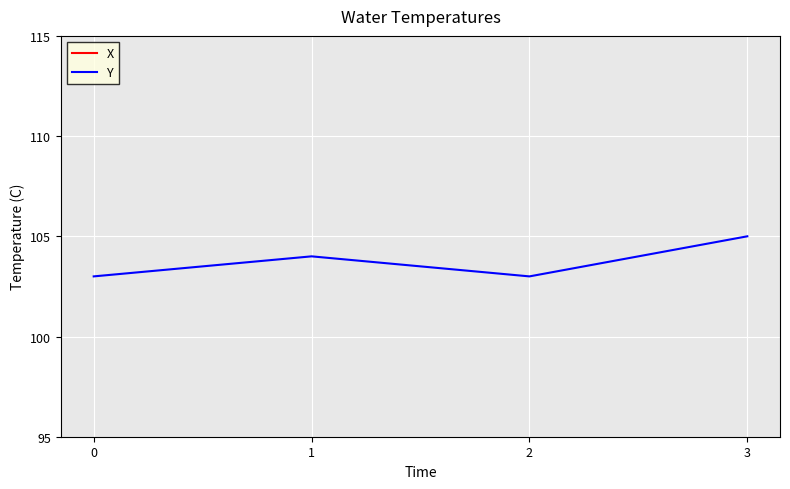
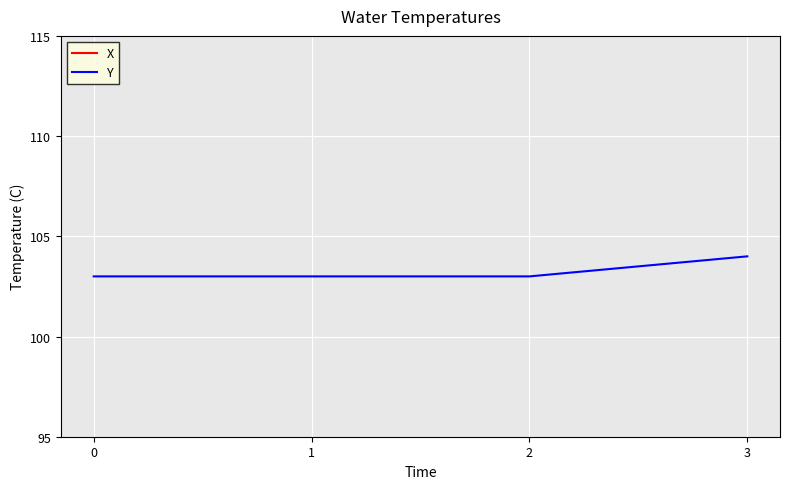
  {
    "Y": {
      "0": 103,
-     "1": 104,
+     "1": 103,
      "2": 103,
-     "3": 105
+     "3": 104
    }
  }
